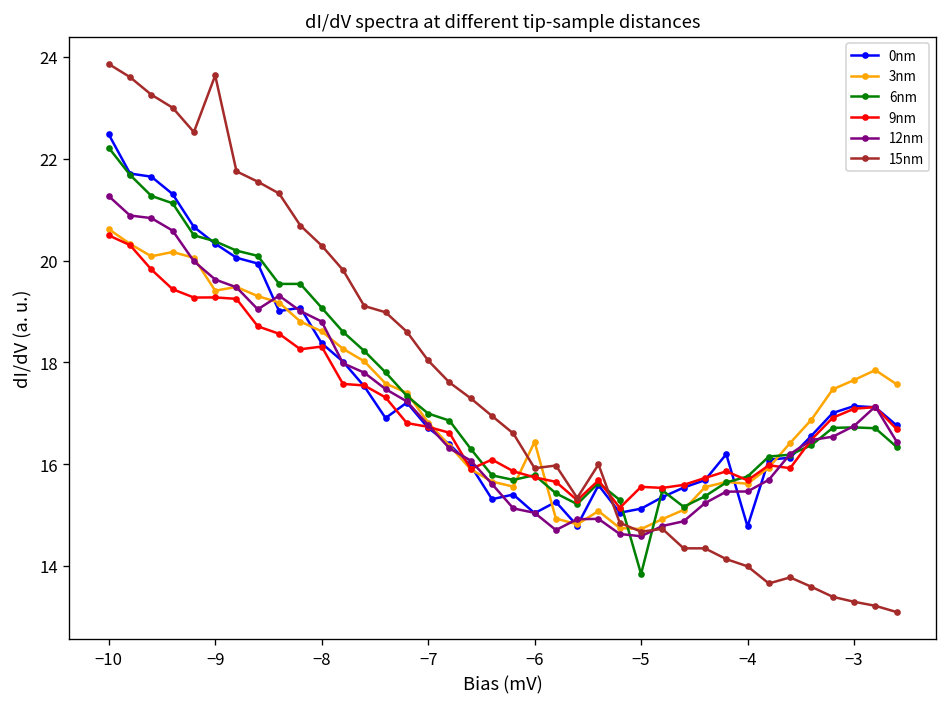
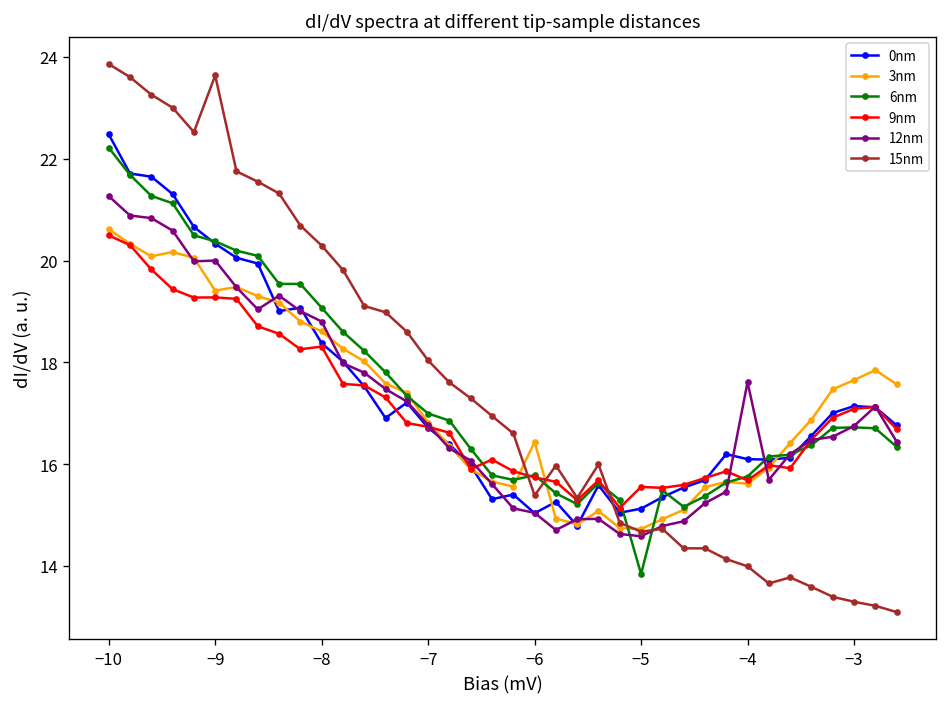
  {
    "0nm": {
      "−10": 22.5,
      "−8": 18.4,
      "−5": 15.1,
-     "−4": 14.8
+     "−4": 16.1
    },
    "3nm": {
      "−10": 20.6,
      "−9": 19.4,
      "−8": 18.6,
      "−6": 16.4,
      "−4": 15.6,
      "−3": 17.7
    },
    "6nm": {
      "−10": 22.2,
      "−8": 19.1,
      "−7": 17.0,
      "−5": 13.8,
      "−4": 15.8
    },
    "9nm": {
      "−10": 20.5,
      "−9": 19.3,
      "−8": 18.3,
      "−5": 15.6,
      "−4": 15.7
    },
    "12nm": {
      "−10": 21.3,
-     "−9": 19.6,
+     "−9": 20.0,
      "−8": 18.8,
      "−5": 14.6,
-     "−4": 15.5
+     "−4": 17.6
    },
    "15nm": {
      "−10": 23.9,
      "−9": 23.6,
      "−8": 20.3,
      "−7": 18.0,
-     "−6": 15.9,
+     "−6": 15.4,
      "−4": 14.0,
      "−3": 13.3
    }
  }
